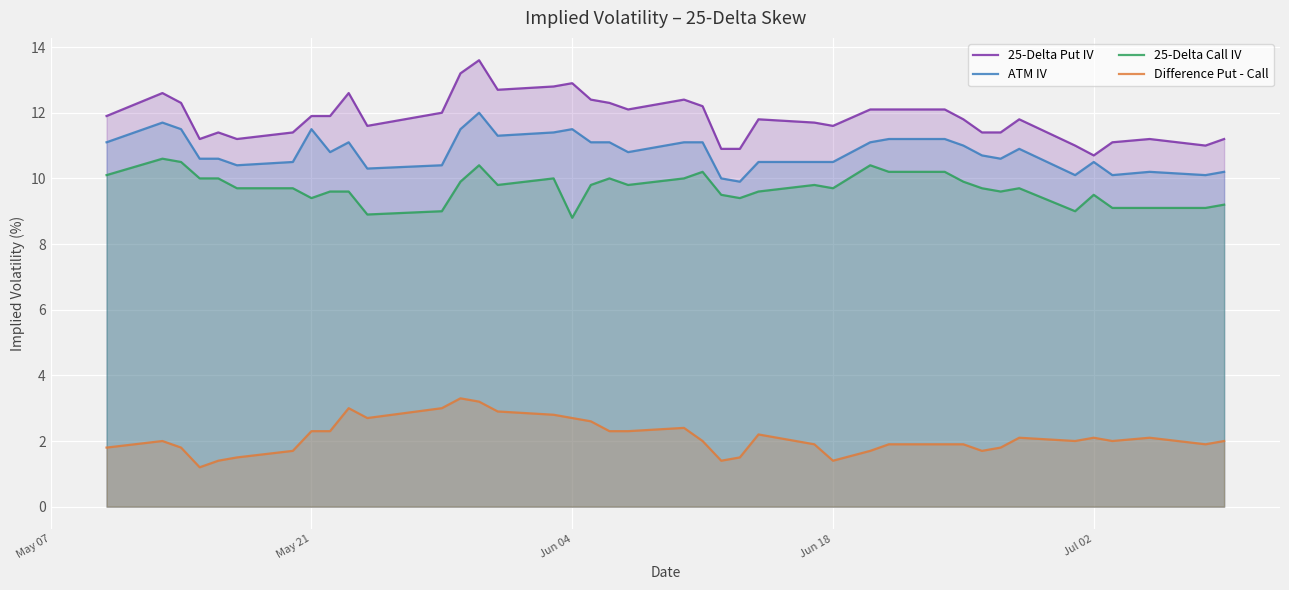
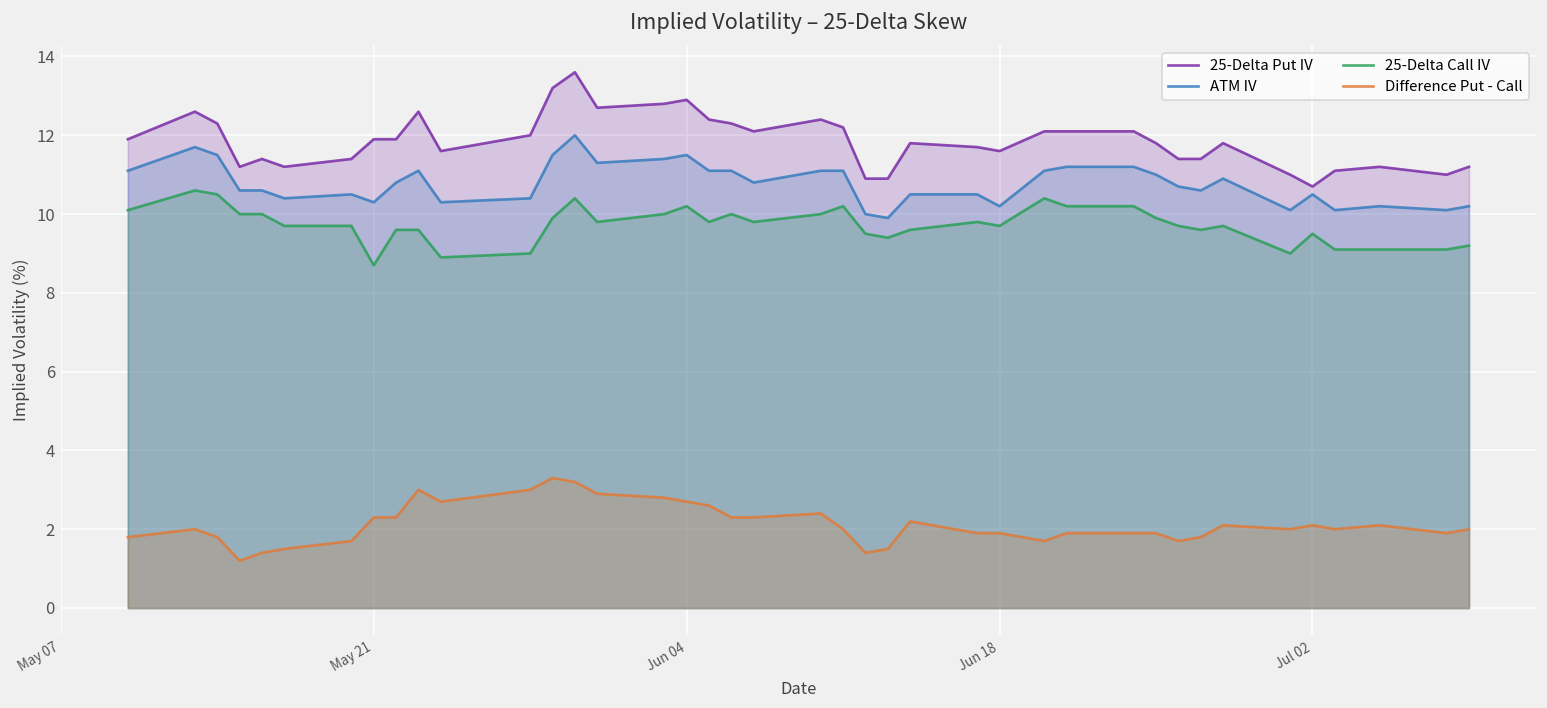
  {
    "25-Delta Put IV": {
      "May 21": 11.9,
      "Jun 04": 12.9,
      "Jun 18": 11.6,
      "Jul 02": 10.7
    },
    "ATM IV": {
-     "May 21": 11.5,
+     "May 21": 10.3,
      "Jun 04": 11.5,
-     "Jun 18": 10.5,
+     "Jun 18": 10.2,
      "Jul 02": 10.5
    },
    "25-Delta Call IV": {
-     "May 21": 9.4,
-     "Jun 04": 8.8,
+     "May 21": 8.7,
+     "Jun 04": 10.2,
      "Jun 18": 9.7,
      "Jul 02": 9.5
    },
    "Difference Put - Call": {
      "May 21": 2.3,
      "Jun 04": 2.7,
-     "Jun 18": 1.4,
+     "Jun 18": 1.9,
      "Jul 02": 2.1
    }
  }
